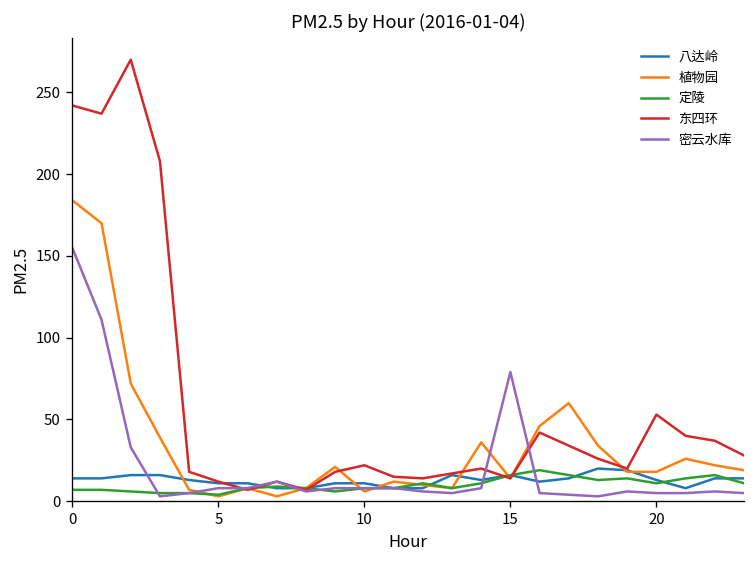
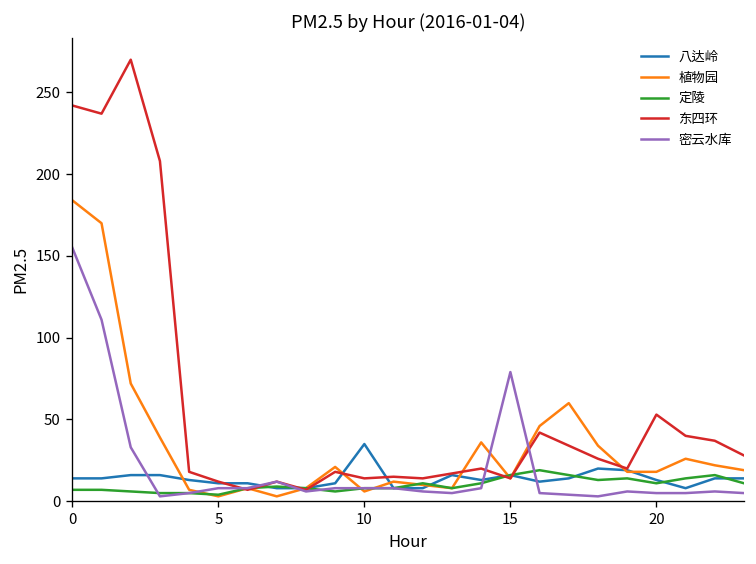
  {
    "八达岭": {
      "0": 14,
-     "10": 11,
+     "10": 35,
      "20": 13
    },
    "植物园": {
      "0": 184,
      "10": 6,
      "20": 18
    },
    "定陵": {
      "0": 7,
      "20": 11
    },
    "东四环": {
      "0": 242,
-     "10": 22,
+     "10": 14,
      "20": 53
    },
    "密云水库": {
      "0": 155,
      "5": 8,
      "15": 79,
      "20": 5
    }
  }
